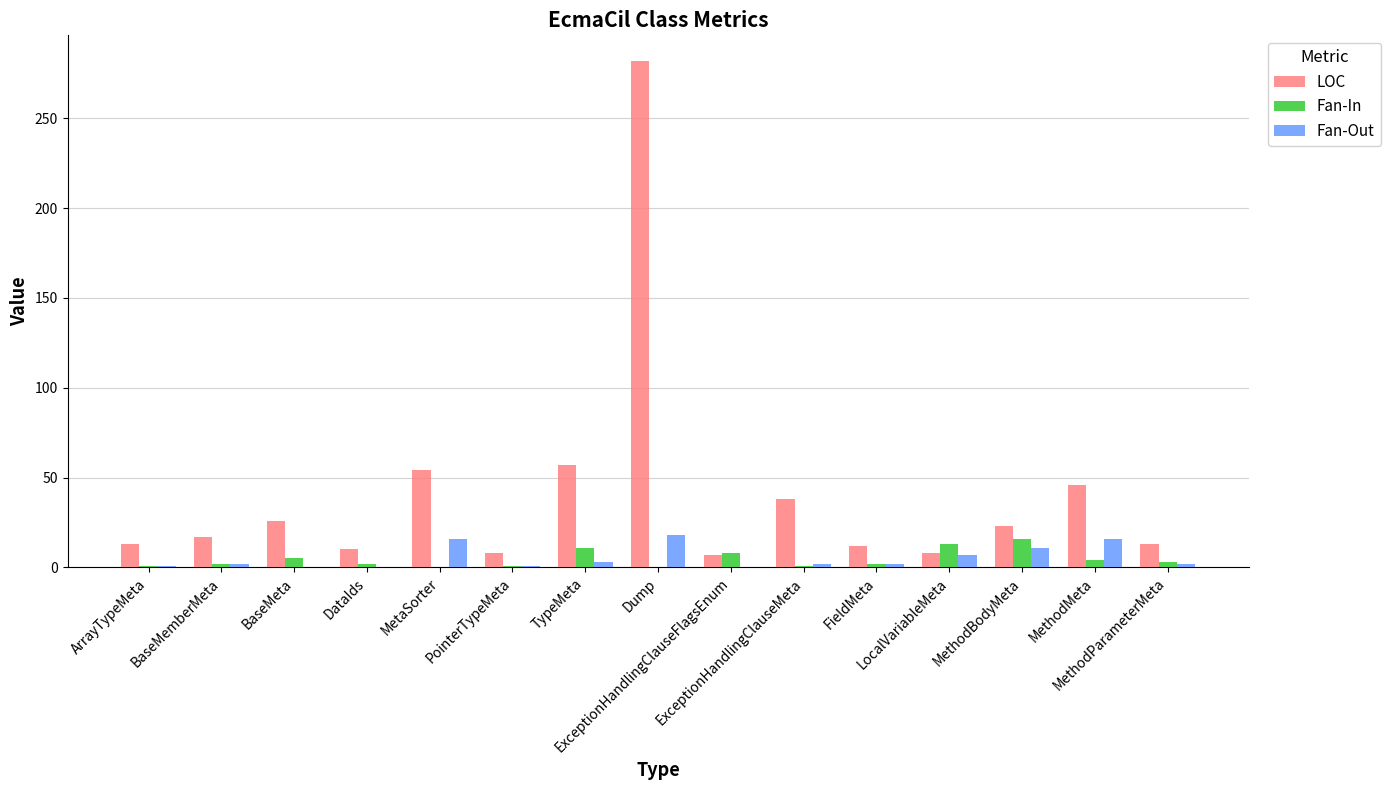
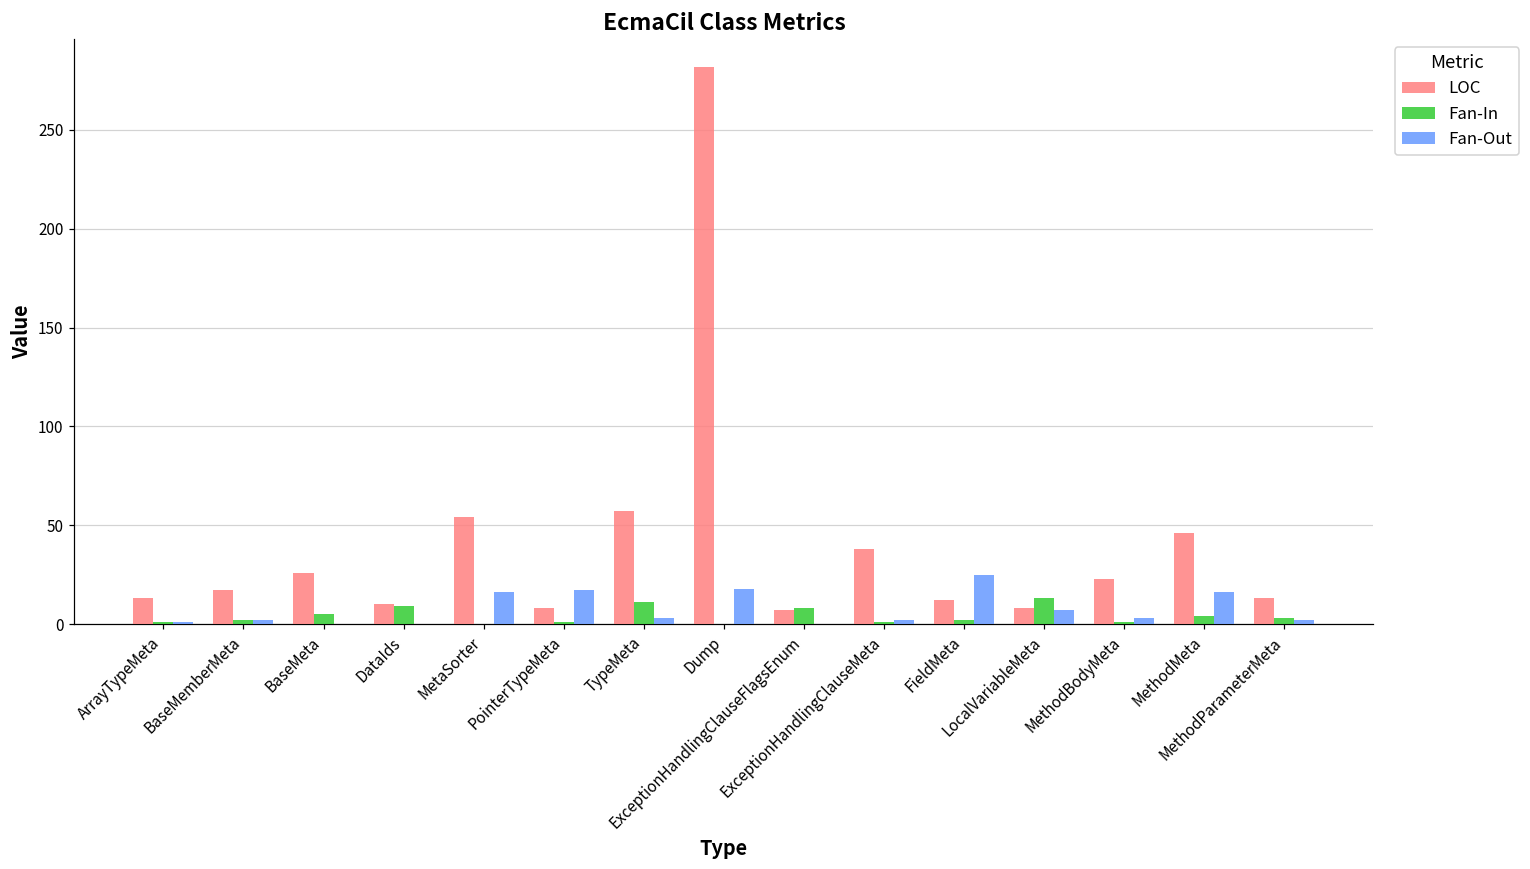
  {
    "LOC": {
      "ArrayTypeMeta": 13,
      "BaseMemberMeta": 17,
      "BaseMeta": 26,
      "DataIds": 10,
      "MetaSorter": 54,
      "PointerTypeMeta": 8,
      "TypeMeta": 57,
      "Dump": 282,
      "ExceptionHandlingClauseFlagsEnum": 7,
      "ExceptionHandlingClauseMeta": 38,
      "FieldMeta": 12,
      "LocalVariableMeta": 8,
      "MethodBodyMeta": 23,
      "MethodMeta": 46,
      "MethodParameterMeta": 13
    },
    "Fan-In": {
      "BaseMemberMeta": 2,
      "BaseMeta": 5,
-     "DataIds": 2,
+     "DataIds": 9,
      "MetaSorter": 0,
      "TypeMeta": 11,
      "Dump": 0,
      "ExceptionHandlingClauseFlagsEnum": 8,
      "FieldMeta": 2,
      "LocalVariableMeta": 13,
-     "MethodBodyMeta": 16,
+     "MethodBodyMeta": 1,
      "MethodMeta": 4,
      "MethodParameterMeta": 3
    },
    "Fan-Out": {
      "BaseMemberMeta": 2,
      "BaseMeta": 0,
      "DataIds": 0,
      "MetaSorter": 16,
-     "PointerTypeMeta": 1,
+     "PointerTypeMeta": 17,
      "TypeMeta": 3,
      "Dump": 18,
      "ExceptionHandlingClauseFlagsEnum": 0,
      "ExceptionHandlingClauseMeta": 2,
-     "FieldMeta": 2,
+     "FieldMeta": 25,
      "LocalVariableMeta": 7,
-     "MethodBodyMeta": 11,
+     "MethodBodyMeta": 3,
      "MethodMeta": 16,
      "MethodParameterMeta": 2
    }
  }
